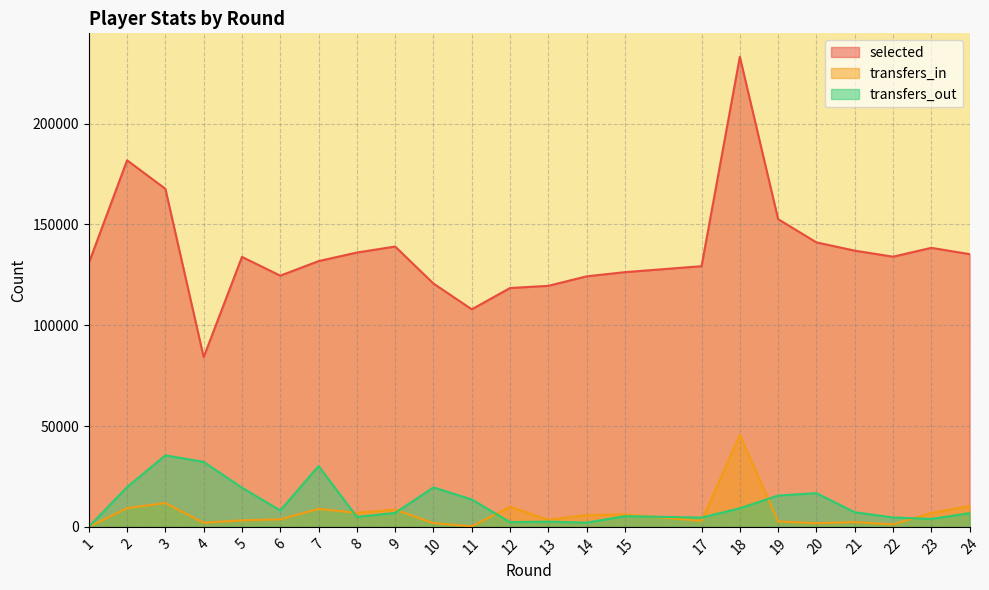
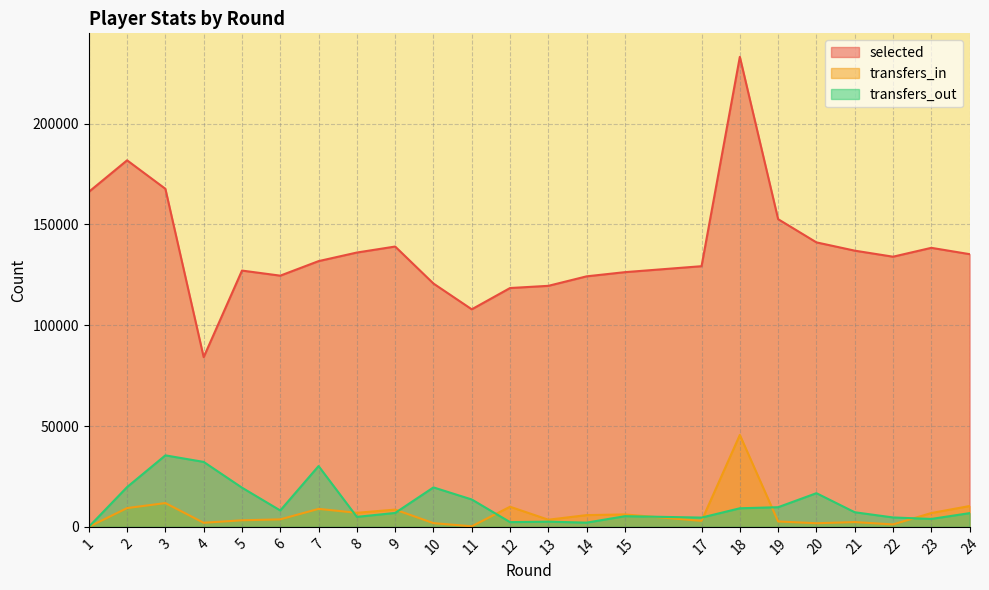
  {
    "selected": {
-     "1": 131000,
+     "1": 166000,
      "2": 182000,
      "3": 168000,
      "4": 84000,
-     "5": 134000,
+     "5": 127000,
      "6": 125000,
      "7": 132000,
      "8": 136000,
      "9": 139000,
      "10": 121000,
      "11": 108000,
      "12": 118000,
      "13": 120000,
      "14": 124000,
      "15": 126000,
      "17": 129000,
      "18": 233000,
      "19": 153000,
      "20": 141000,
      "21": 137000,
      "22": 134000,
      "23": 138000,
      "24": 135000
    },
    "transfers_in": {
      "2": 9000,
      "3": 12000,
      "4": 2000,
      "5": 3000,
      "6": 4000,
      "7": 9000,
      "8": 7000,
      "9": 9000,
      "10": 2000,
      "11": 0,
      "12": 10000,
      "14": 6000,
      "17": 3000,
      "18": 46000,
      "19": 3000,
      "20": 2000,
      "21": 2000,
      "22": 1000,
      "23": 7000,
      "24": 10000
    },
    "transfers_out": {
      "2": 20000,
      "3": 35000,
      "4": 32000,
      "5": 19000,
      "6": 8000,
      "7": 30000,
      "8": 5000,
      "9": 7000,
      "10": 20000,
      "11": 14000,
      "12": 2000,
      "14": 2000,
      "17": 5000,
      "18": 9000,
-     "19": 16000,
+     "19": 10000,
      "20": 17000,
      "21": 7000,
      "22": 5000,
      "23": 4000,
      "24": 7000
    }
  }
